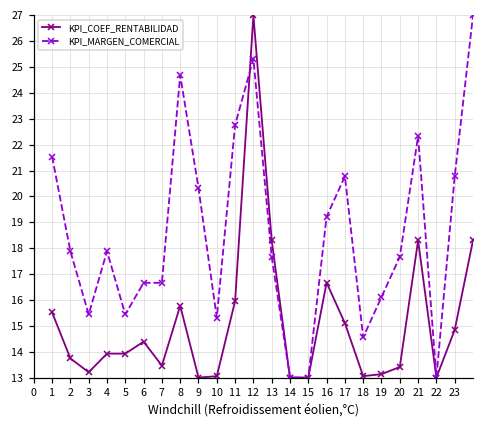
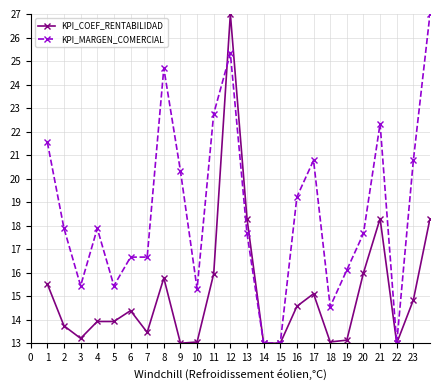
  {
    "KPI_COEF_RENTABILIDAD": {
      "1": 15.5,
      "2": 13.7,
      "3": 13.2,
      "4": 13.9,
      "5": 13.9,
      "6": 14.4,
      "7": 13.5,
      "8": 15.8,
      "9": 13.0,
      "10": 13.1,
      "11": 16.0,
      "12": 27.0,
      "13": 18.3,
-     "16": 16.7,
+     "16": 14.6,
      "17": 15.1,
      "18": 13.1,
      "19": 13.1,
-     "20": 13.4,
+     "20": 16.0,
      "21": 18.3,
      "23": 14.8
    },
    "KPI_MARGEN_COMERCIAL": {
      "1": 21.5,
      "2": 17.9,
      "3": 15.4,
      "4": 17.9,
      "5": 15.4,
      "6": 16.7,
      "7": 16.7,
      "8": 24.7,
      "9": 20.3,
      "10": 15.3,
      "11": 22.8,
      "12": 25.3,
      "13": 17.7,
      "16": 19.2,
      "17": 20.8,
      "18": 14.6,
      "19": 16.1,
      "20": 17.7,
      "21": 22.3,
      "23": 20.8
    }
  }
